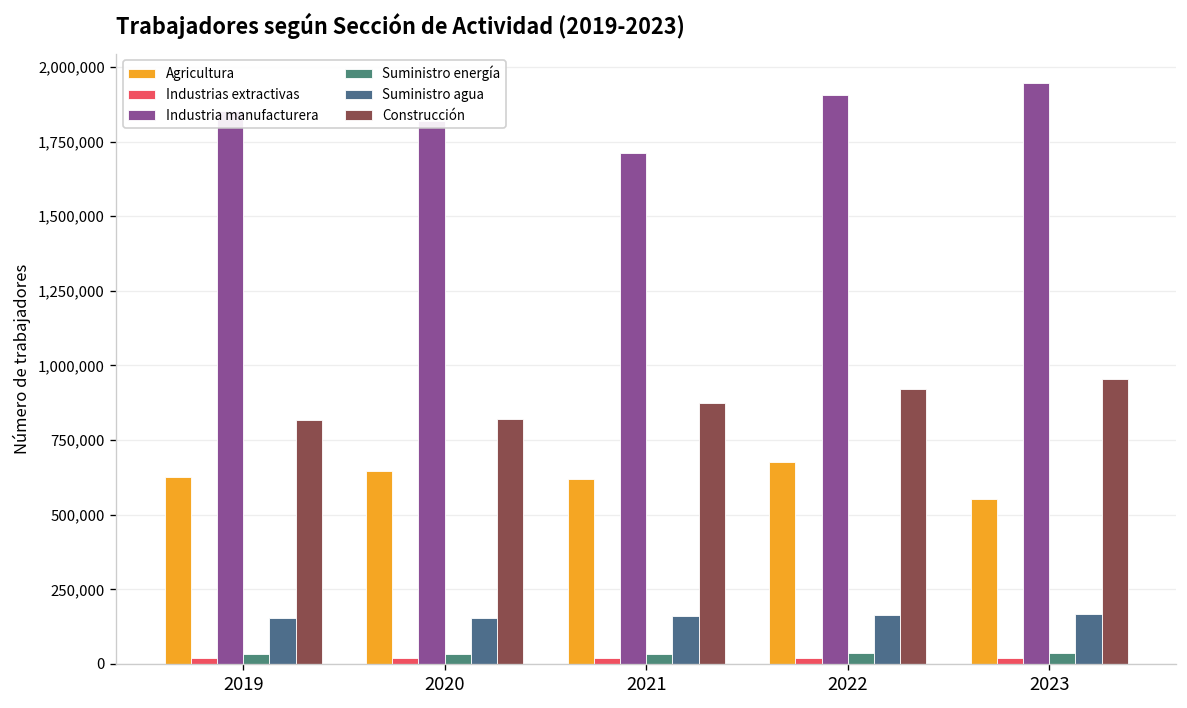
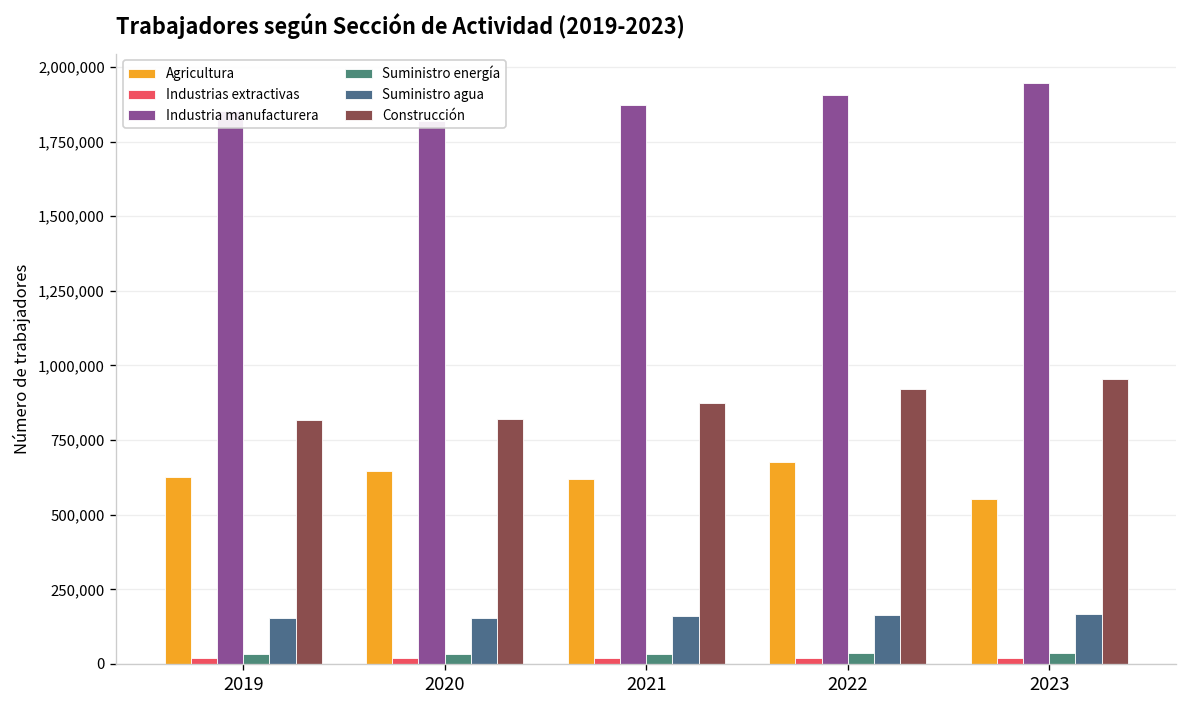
  {
    "Agricultura": {
      "2019": "630,000",
      "2020": "650,000",
      "2021": "620,000",
      "2022": "680,000",
      "2023": "550,000"
    },
    "Industrias extractivas": {
      "2019": "20,000",
      "2020": "20,000",
      "2021": "20,000",
      "2022": "20,000",
      "2023": "20,000"
    },
    "Industria manufacturera": {
-     "2021": "1,710,000",
+     "2021": "1,870,000",
      "2022": "1,910,000",
      "2023": "1,950,000"
    },
    "Construcción": {
      "2019": "820,000",
      "2020": "820,000",
      "2021": "870,000",
      "2022": "920,000",
      "2023": "960,000"
    }
  }
